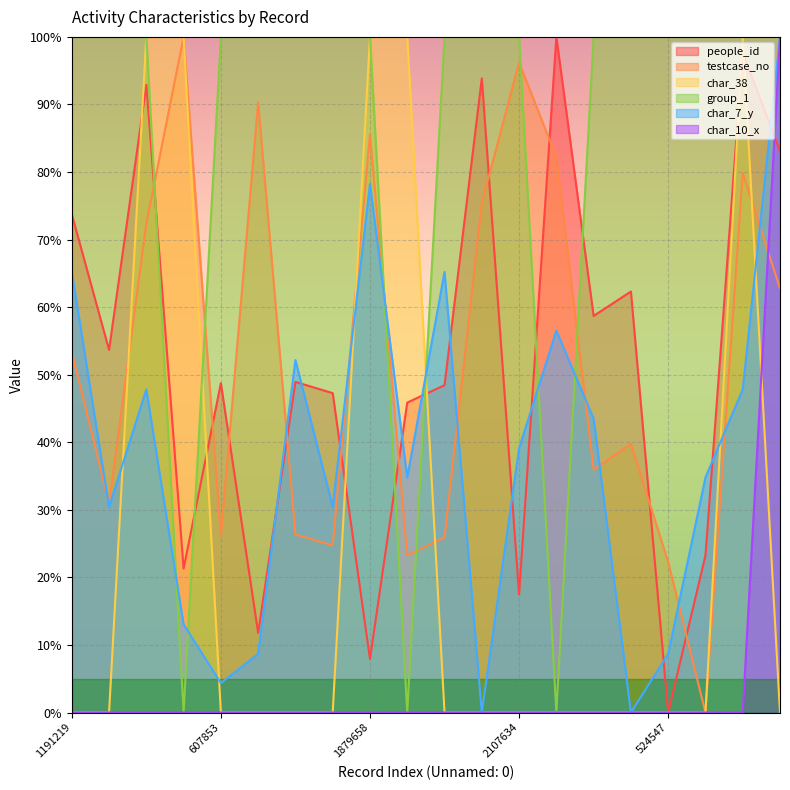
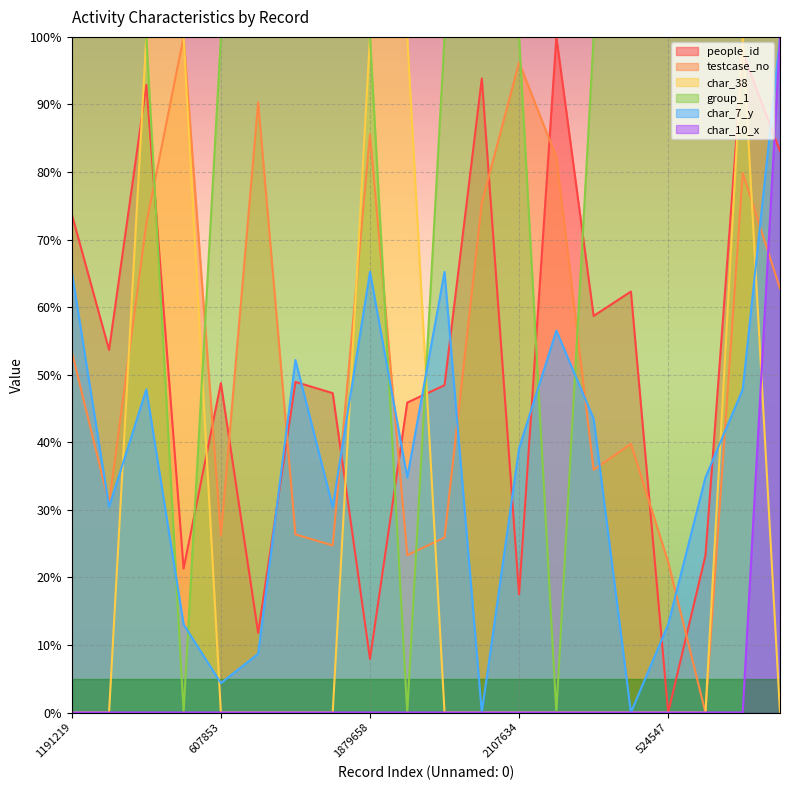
  {
    "group_1": {
      "1191219": "100%",
      "607853": "100%",
      "2107634": "100%",
      "524547": "100%"
    },
    "char_7_y": {
      "1191219": "65%",
      "607853": "4%",
-     "1879658": "78%",
+     "1879658": "65%",
      "2107634": "39%",
-     "524547": "9%"
+     "524547": "13%"
    },
    "char_10_x": {
      "1879658": "0%"
    }
  }
